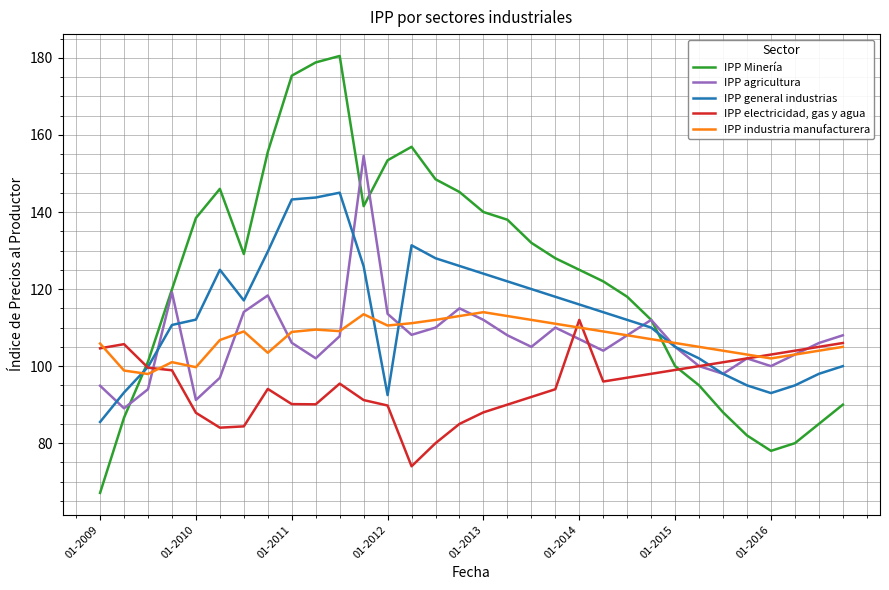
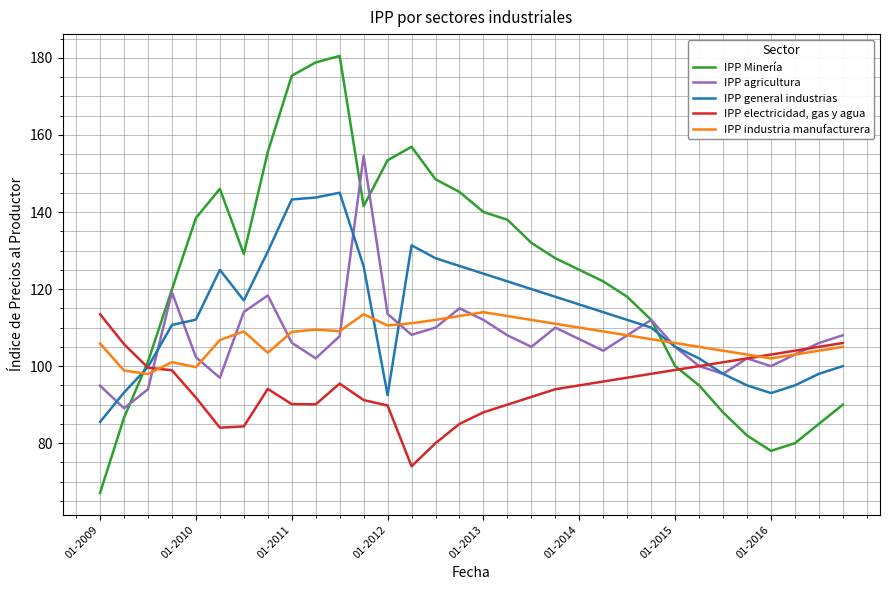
  {
    "IPP Minería": {
      "01-2009": 67,
      "01-2010": 138,
      "01-2011": 175,
      "01-2012": 153,
      "01-2013": 140,
      "01-2014": 125,
      "01-2015": 100,
      "01-2016": 78
    },
    "IPP agricultura": {
      "01-2009": 95,
-     "01-2010": 91,
+     "01-2010": 102,
      "01-2011": 106,
      "01-2012": 114,
      "01-2013": 112,
      "01-2014": 107,
      "01-2016": 100
    },
    "IPP general industrias": {
      "01-2009": 86,
      "01-2010": 112,
      "01-2011": 143,
      "01-2012": 92,
      "01-2013": 124,
      "01-2014": 116,
      "01-2016": 93
    },
    "IPP electricidad, gas y agua": {
-     "01-2009": 105,
-     "01-2010": 88,
+     "01-2009": 113,
+     "01-2010": 92,
      "01-2011": 90,
      "01-2012": 90,
      "01-2013": 88,
-     "01-2014": 112,
+     "01-2014": 95,
      "01-2015": 99,
      "01-2016": 103
    },
    "IPP industria manufacturera": {
      "01-2009": 106,
      "01-2010": 100,
      "01-2011": 109,
      "01-2012": 111,
      "01-2013": 114,
      "01-2014": 110,
      "01-2015": 106,
      "01-2016": 102
    }
  }
